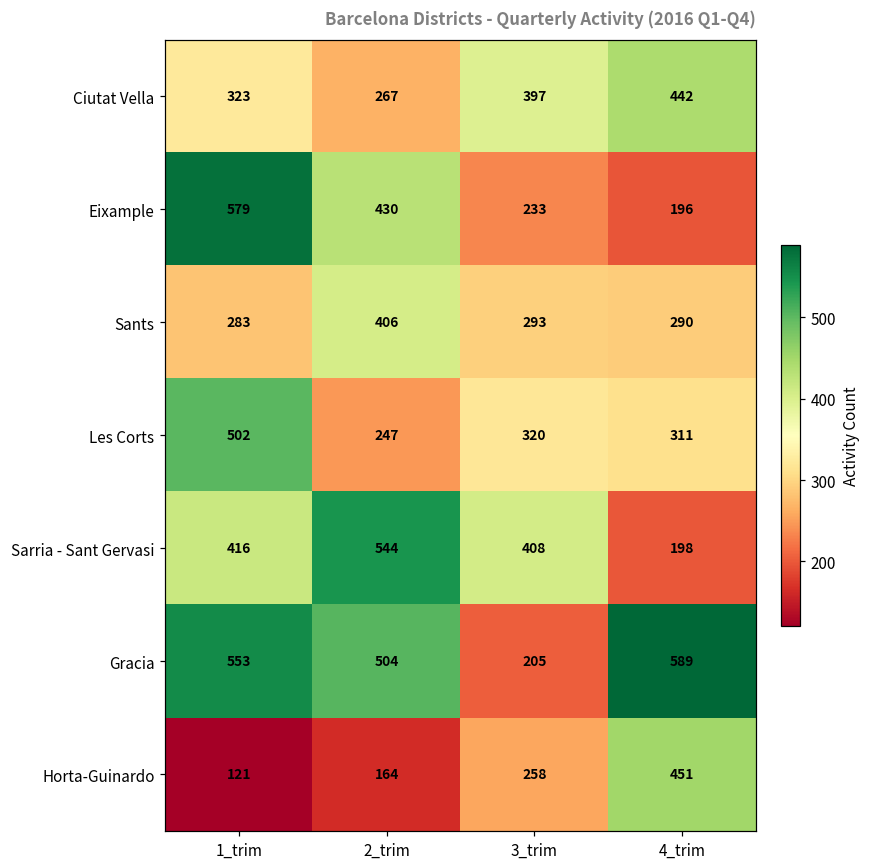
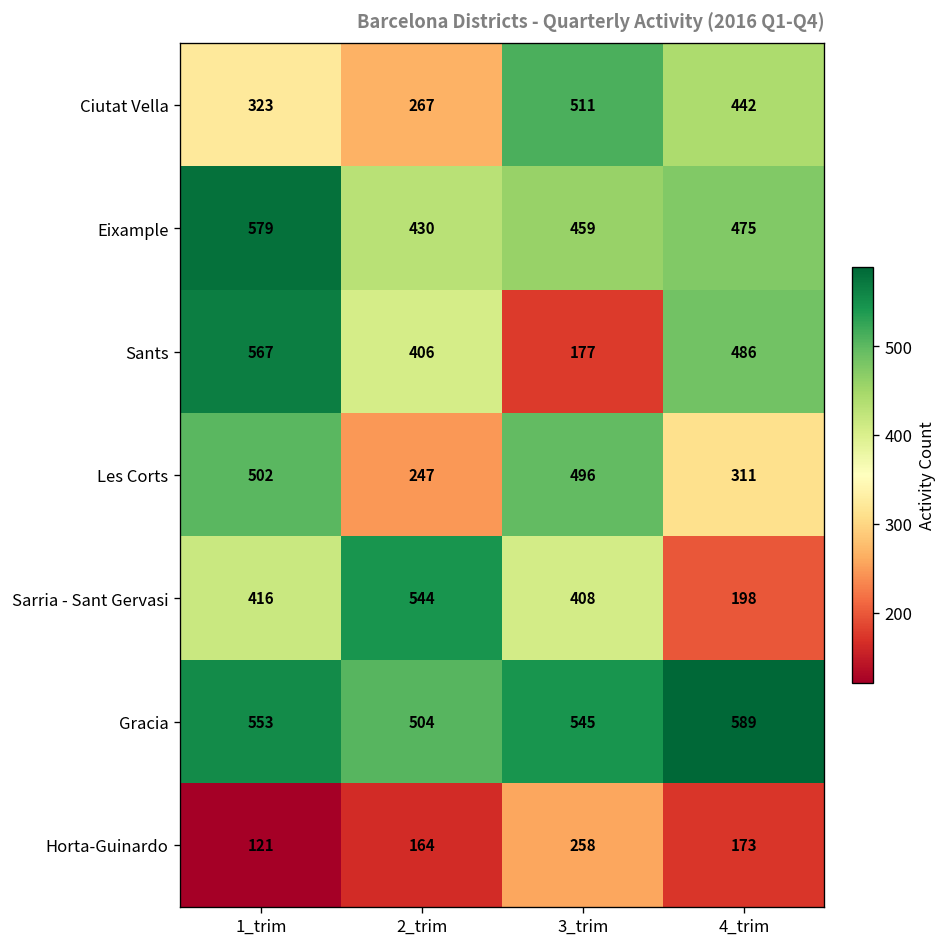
  {
    "Ciutat Vella": {
      "1_trim": 323,
      "2_trim": 267,
-     "3_trim": 397,
+     "3_trim": 511,
      "4_trim": 442
    },
    "Eixample": {
      "1_trim": 579,
      "2_trim": 430,
-     "3_trim": 233,
-     "4_trim": 196
+     "3_trim": 459,
+     "4_trim": 475
    },
    "Sants": {
-     "1_trim": 283,
+     "1_trim": 567,
      "2_trim": 406,
-     "3_trim": 293,
-     "4_trim": 290
+     "3_trim": 177,
+     "4_trim": 486
    },
    "Les Corts": {
      "1_trim": 502,
      "2_trim": 247,
-     "3_trim": 320,
+     "3_trim": 496,
      "4_trim": 311
    },
    "Sarria - Sant Gervasi": {
      "1_trim": 416,
      "2_trim": 544,
      "3_trim": 408,
      "4_trim": 198
    },
    "Gracia": {
      "1_trim": 553,
      "2_trim": 504,
-     "3_trim": 205,
+     "3_trim": 545,
      "4_trim": 589
    },
    "Horta-Guinardo": {
      "1_trim": 121,
      "2_trim": 164,
      "3_trim": 258,
-     "4_trim": 451
+     "4_trim": 173
    }
  }
